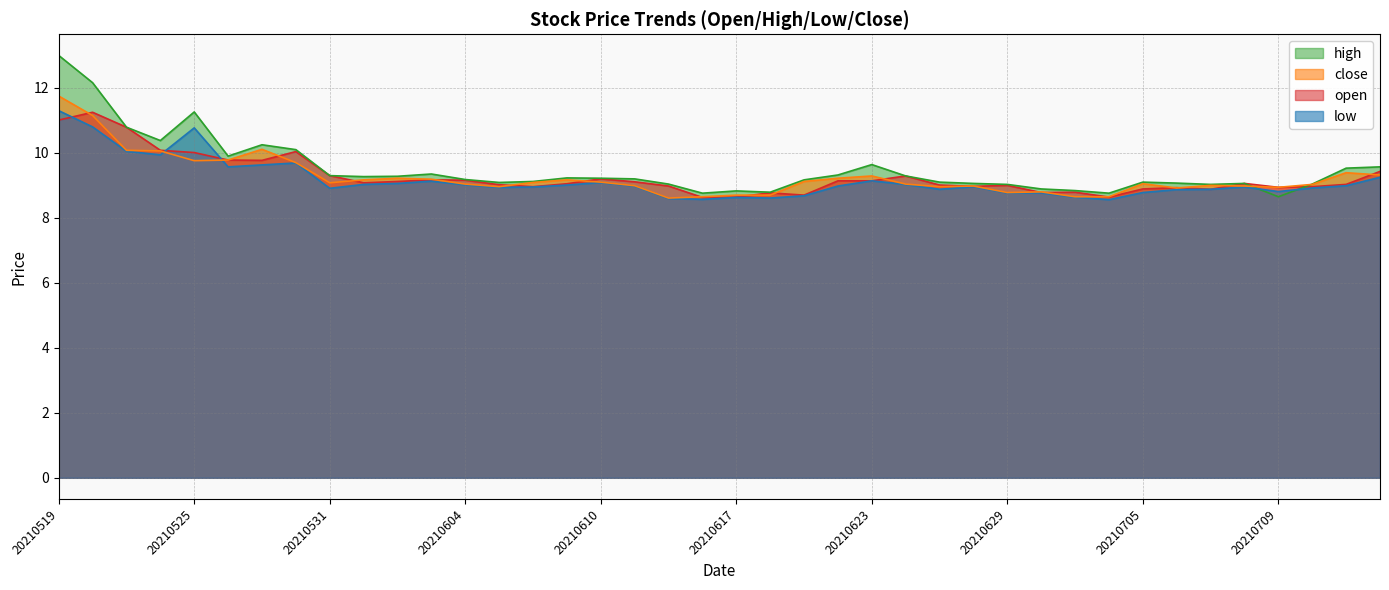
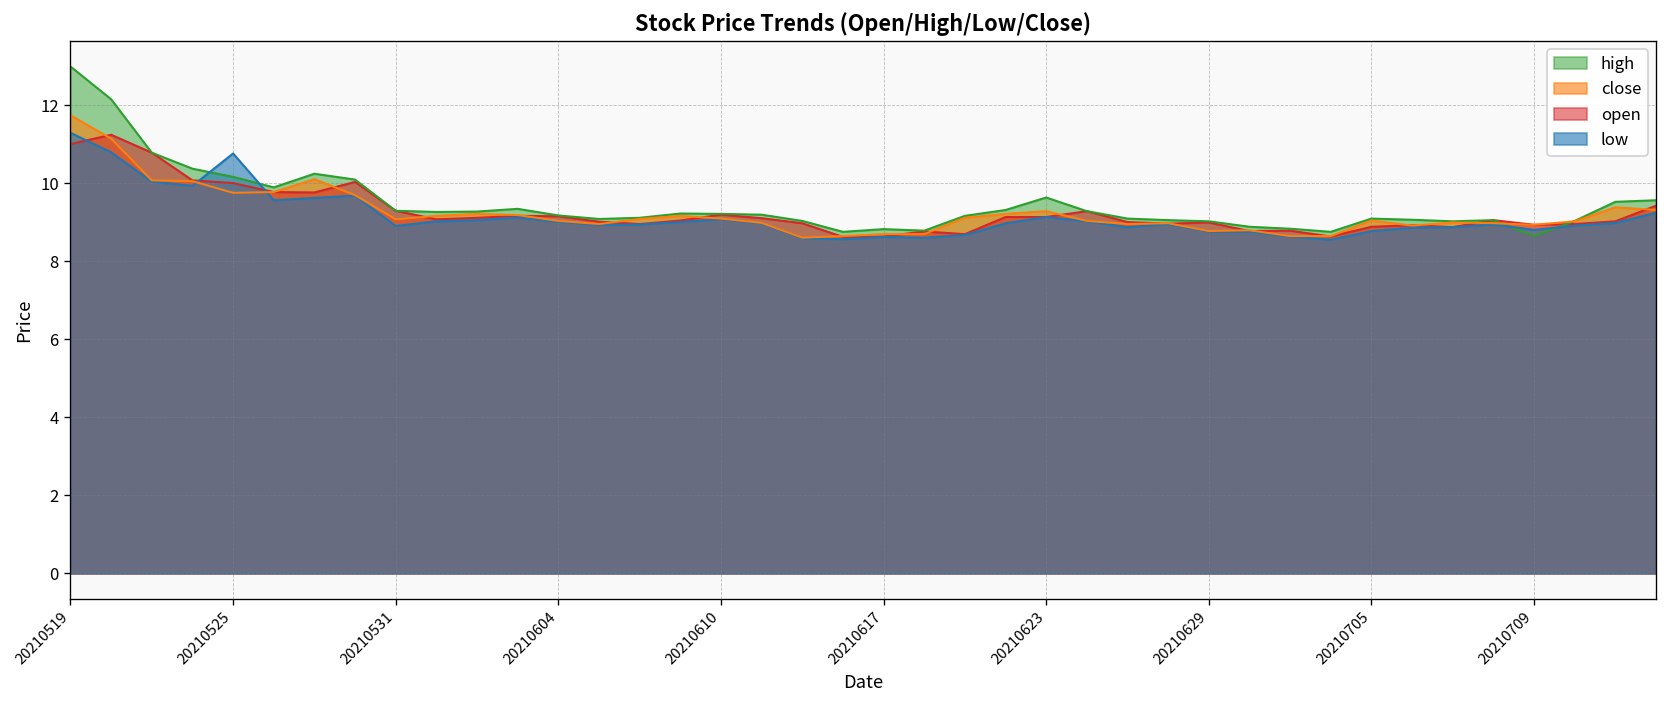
  {
    "high": {
      "20210519": 13.0,
-     "20210525": 11.3,
+     "20210525": 10.2,
      "20210617": 8.8,
      "20210623": 9.6,
      "20210709": 8.7
    },
    "close": {
      "20210519": 11.8,
      "20210525": 9.8,
      "20210531": 9.1,
      "20210623": 9.3
    },
    "open": {
      "20210519": 11.0,
      "20210525": 10.0,
      "20210705": 8.9
    },
    "low": {
      "20210519": 11.3,
      "20210525": 10.8,
      "20210531": 8.9,
      "20210705": 8.8,
      "20210709": 8.8
    }
  }
